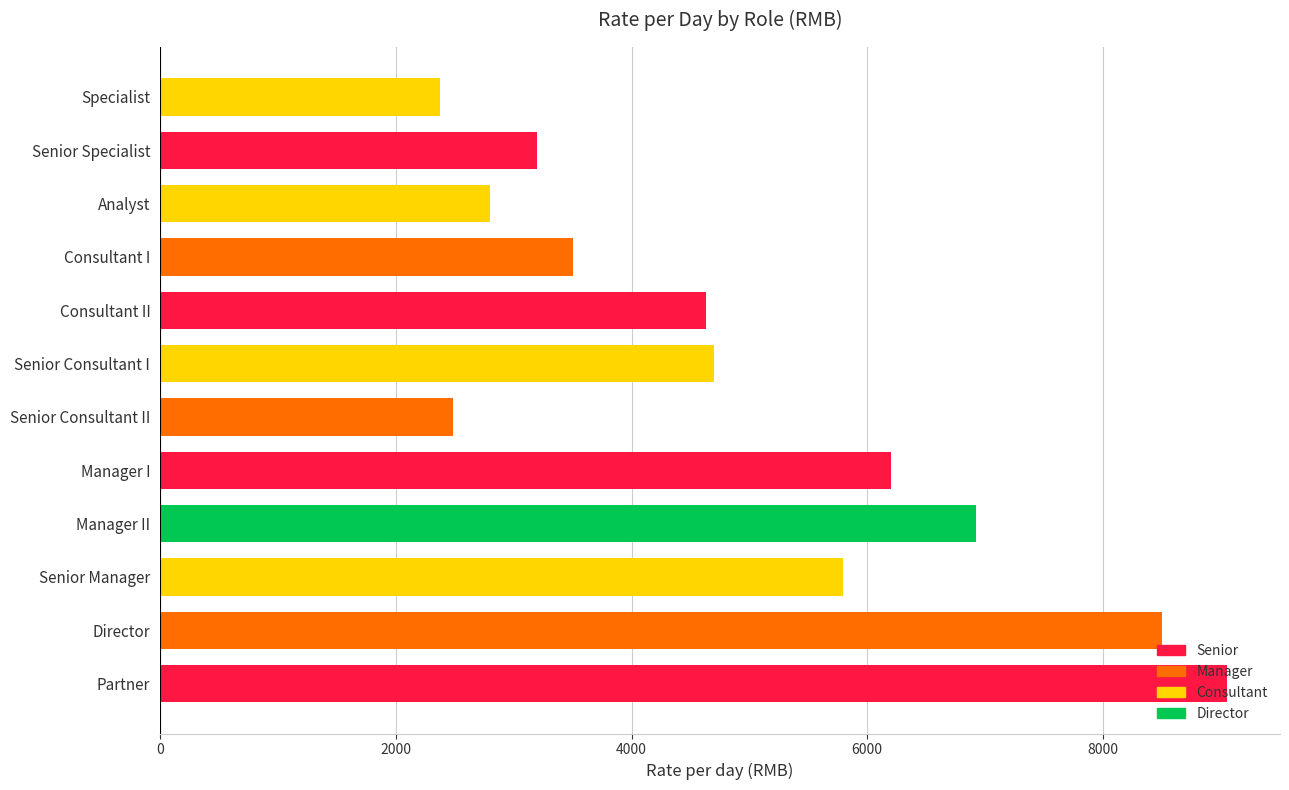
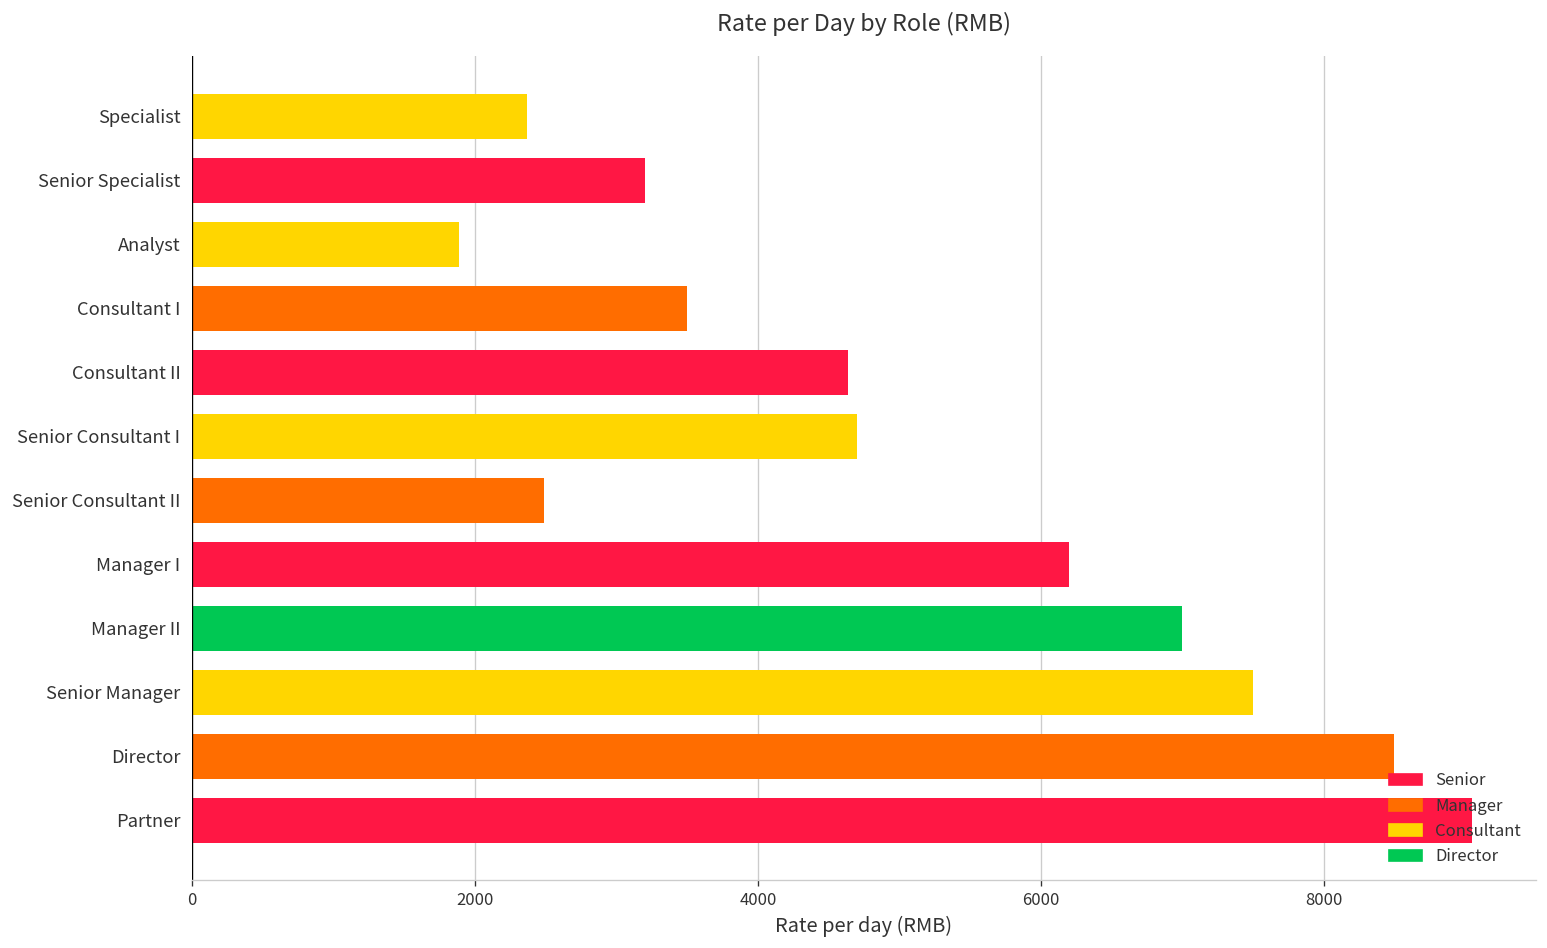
  {
    "Specialist": 2370,
    "Senior Specialist": 3200,
-   "Analyst": 2800,
+   "Analyst": 1890,
    "Consultant I": 3500,
    "Consultant II": 4640,
    "Senior Consultant I": 4700,
    "Senior Consultant II": 2490,
    "Manager I": 6200,
-   "Manager II": 6930,
-   "Senior Manager": 5790,
+   "Manager II": 7000,
+   "Senior Manager": 7500,
    "Director": 8500,
    "Partner": 9050
  }
